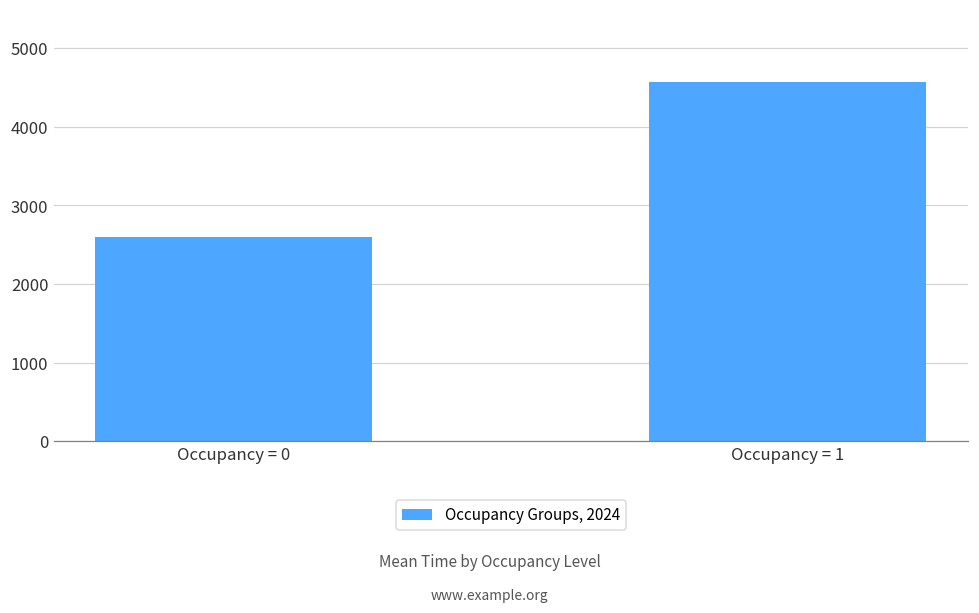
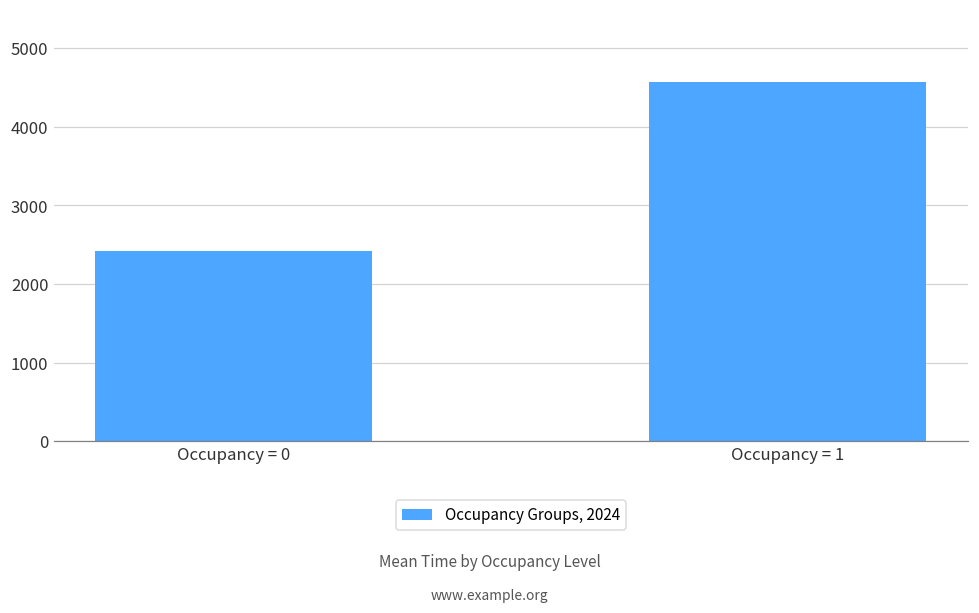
  {
-   "Occupancy = 0": 2600,
+   "Occupancy = 0": 2400,
    "Occupancy = 1": 4600
  }
